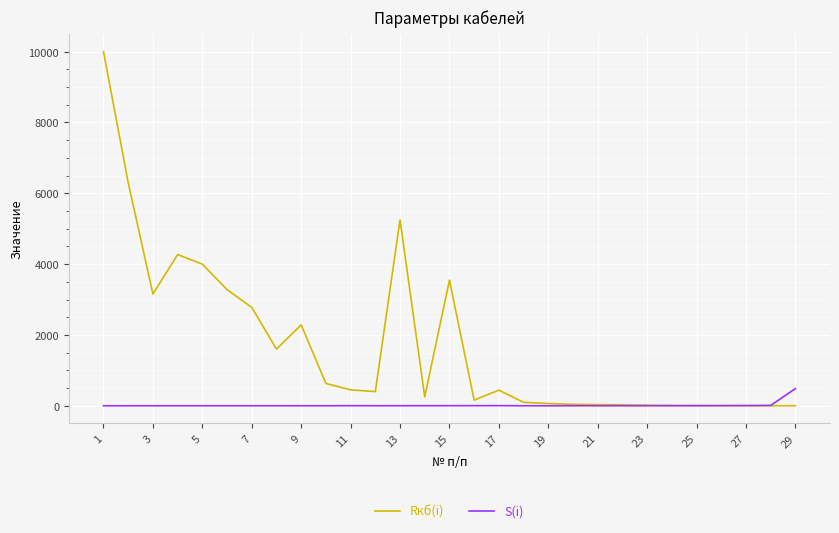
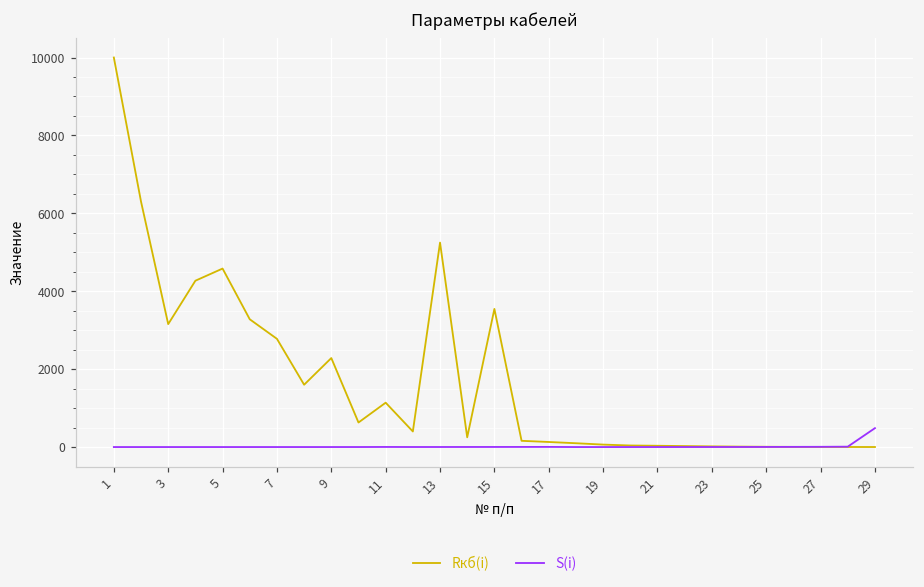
  {
    "Rкб(i)": {
      "1": 10000,
      "3": 3200,
-     "5": 4000,
+     "5": 4600,
      "7": 2800,
      "9": 2300,
-     "11": 500,
+     "11": 1100,
      "13": 5200,
      "15": 3500,
-     "17": 400,
+     "17": 100,
      "29": 0
    },
    "S(i)": {
      "1": 0,
      "3": 0,
      "5": 0,
      "7": 0,
      "9": 0,
      "11": 0,
      "13": 0,
      "15": 0,
      "17": 0,
      "29": 500
    }
  }
